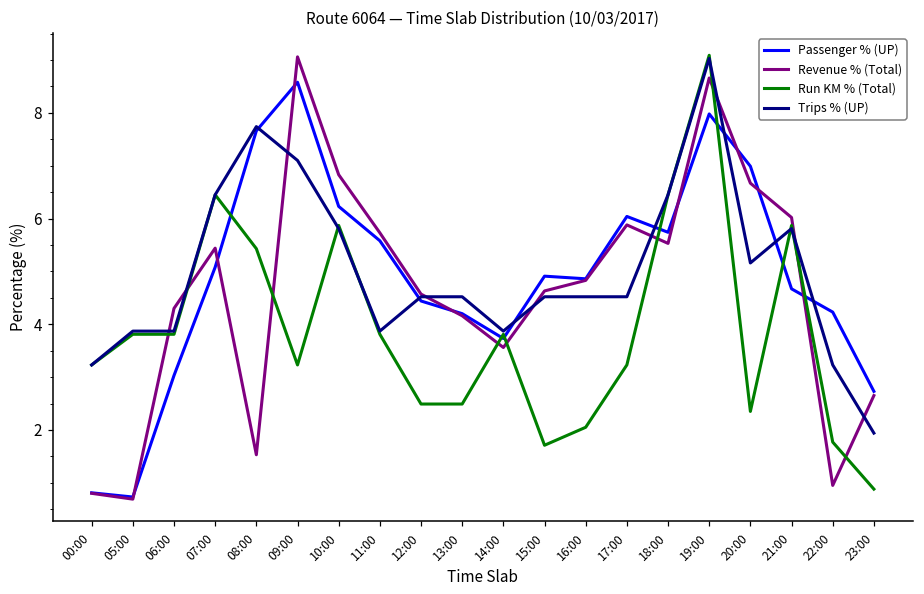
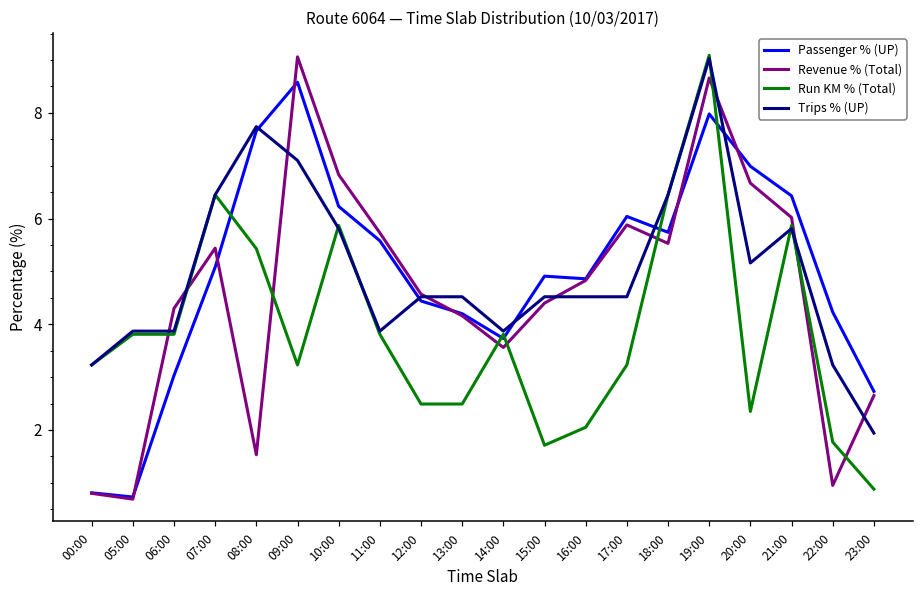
  {
    "Passenger % (UP)": {
      "06:00": 3.0,
      "07:00": 5.1,
      "08:00": 7.7,
      "09:00": 8.6,
      "10:00": 6.2,
      "11:00": 5.6,
      "12:00": 4.4,
      "14:00": 3.7,
      "15:00": 4.9,
      "17:00": 6.0,
      "18:00": 5.7,
      "19:00": 8.0,
      "20:00": 7.0,
-     "21:00": 4.7,
+     "21:00": 6.4,
      "22:00": 4.2,
      "23:00": 2.7
    },
    "Revenue % (Total)": {
      "06:00": 4.3,
      "07:00": 5.4,
      "08:00": 1.5,
      "09:00": 9.1,
      "10:00": 6.8,
      "11:00": 5.7,
      "14:00": 3.6,
-     "15:00": 4.6,
+     "15:00": 4.4,
      "17:00": 5.9,
      "18:00": 5.5,
      "19:00": 8.7,
      "20:00": 6.7,
      "21:00": 6.0,
      "22:00": 1.0,
      "23:00": 2.7
    },
    "Run KM % (Total)": {
      "05:00": 3.8,
      "06:00": 3.8,
      "08:00": 5.4,
      "09:00": 3.2,
      "10:00": 5.9,
      "11:00": 3.8,
      "12:00": 2.5,
      "13:00": 2.5,
      "14:00": 3.8,
      "15:00": 1.7,
      "16:00": 2.1,
      "17:00": 3.2,
      "19:00": 9.1,
      "20:00": 2.4,
      "21:00": 5.9,
      "22:00": 1.8,
      "23:00": 0.9
    },
    "Trips % (UP)": {
      "05:00": 3.9,
      "06:00": 3.9,
      "08:00": 7.7,
      "09:00": 7.1,
      "10:00": 5.8,
      "11:00": 3.9,
      "13:00": 4.5,
      "14:00": 3.9,
      "15:00": 4.5,
      "16:00": 4.5,
      "17:00": 4.5,
      "19:00": 9.0,
      "20:00": 5.2,
      "21:00": 5.8,
      "22:00": 3.2,
      "23:00": 1.9
    }
  }
